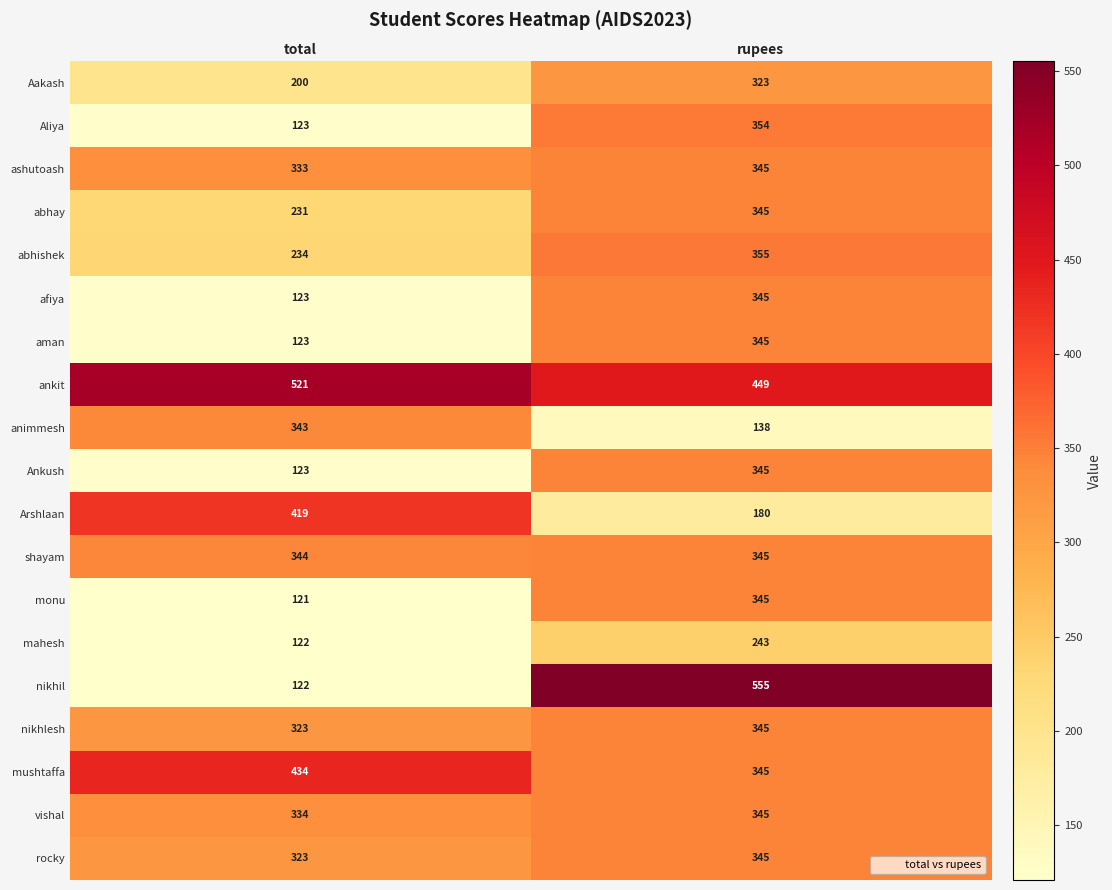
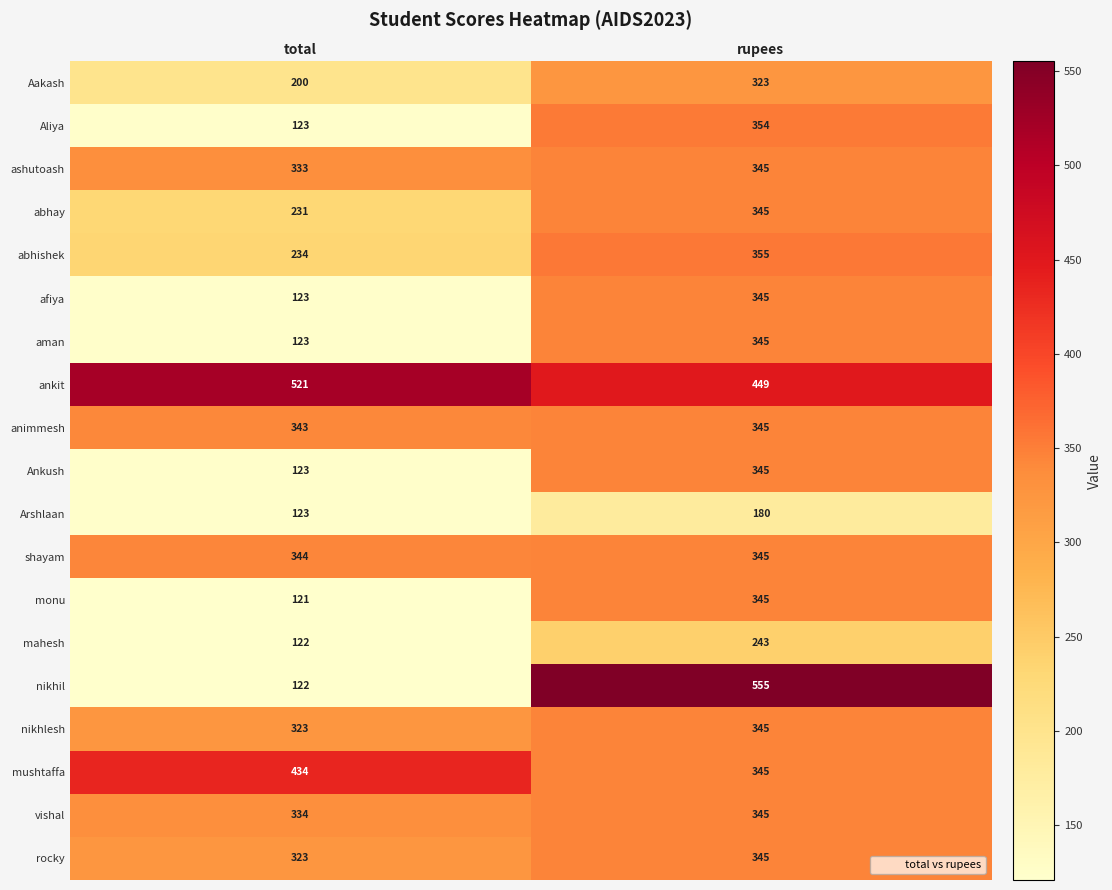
  {
    "Aakash": {
      "total": 200,
      "rupees": 323
    },
    "Aliya": {
      "total": 123,
      "rupees": 354
    },
    "ashutoash": {
      "total": 333,
      "rupees": 345
    },
    "abhay": {
      "total": 231,
      "rupees": 345
    },
    "abhishek": {
      "total": 234,
      "rupees": 355
    },
    "afiya": {
      "total": 123,
      "rupees": 345
    },
    "aman": {
      "total": 123,
      "rupees": 345
    },
    "ankit": {
      "total": 521,
      "rupees": 449
    },
    "animmesh": {
      "total": 343,
-     "rupees": 138
+     "rupees": 345
    },
    "Ankush": {
      "total": 123,
      "rupees": 345
    },
    "Arshlaan": {
-     "total": 419,
+     "total": 123,
      "rupees": 180
    },
    "shayam": {
      "total": 344,
      "rupees": 345
    },
    "monu": {
      "total": 121,
      "rupees": 345
    },
    "mahesh": {
      "total": 122,
      "rupees": 243
    },
    "nikhil": {
      "total": 122,
      "rupees": 555
    },
    "nikhlesh": {
      "total": 323,
      "rupees": 345
    },
    "mushtaffa": {
      "total": 434,
      "rupees": 345
    },
    "vishal": {
      "total": 334,
      "rupees": 345
    },
    "rocky": {
      "total": 323,
      "rupees": 345
    }
  }
